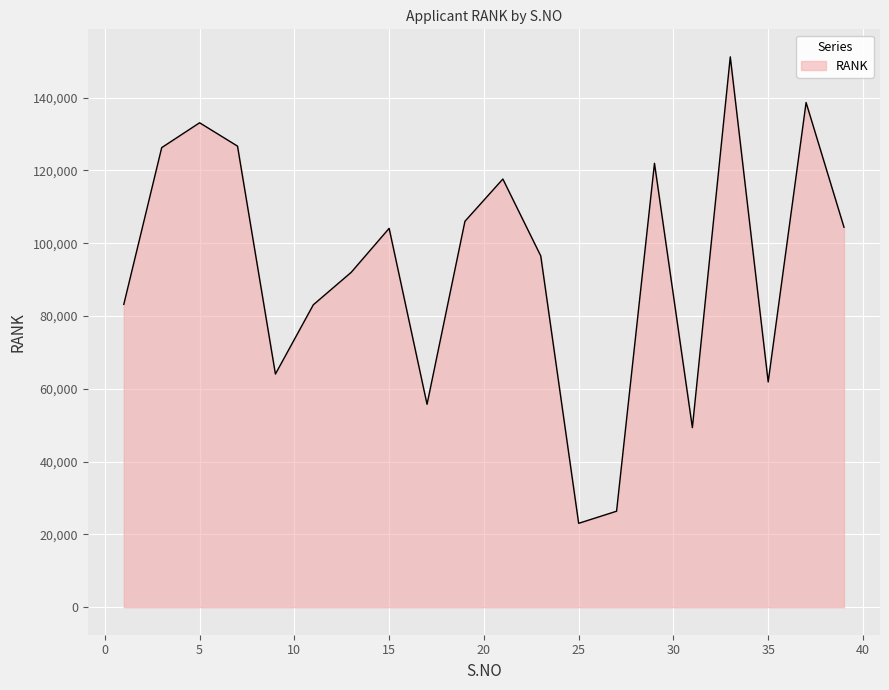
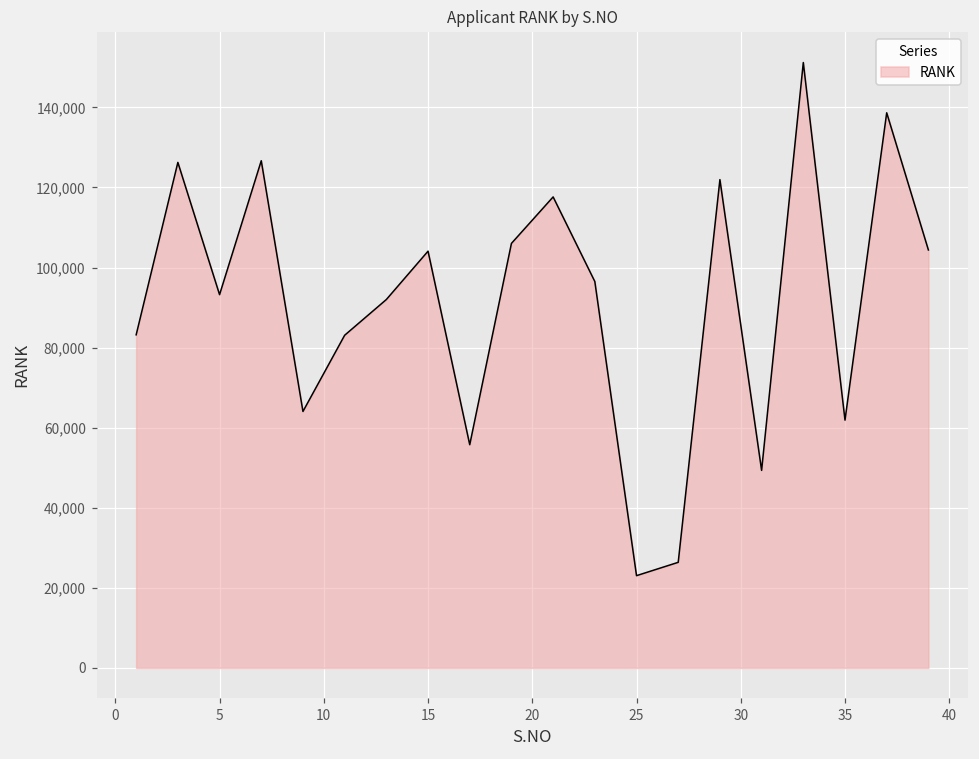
  {
-   "5": "133,000",
+   "5": "93,000",
    "15": "104,000",
    "25": "23,000",
    "35": "62,000"
  }
